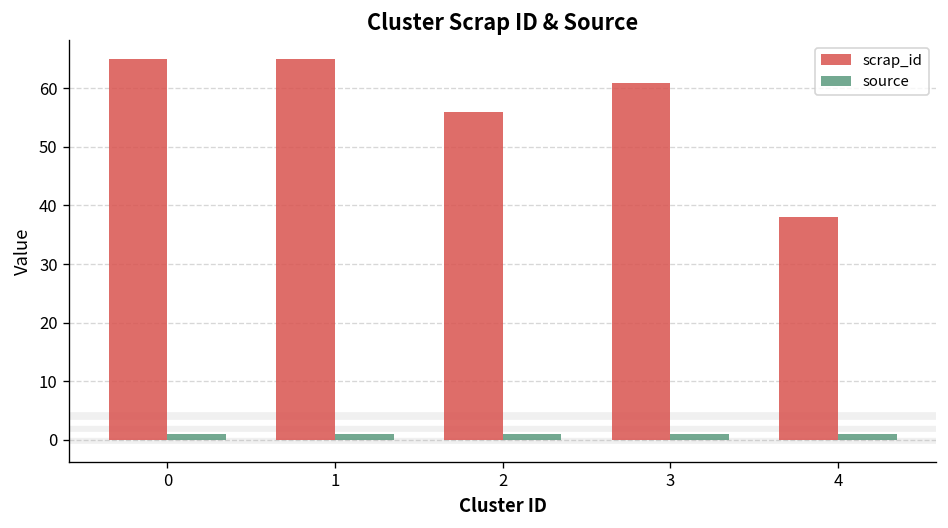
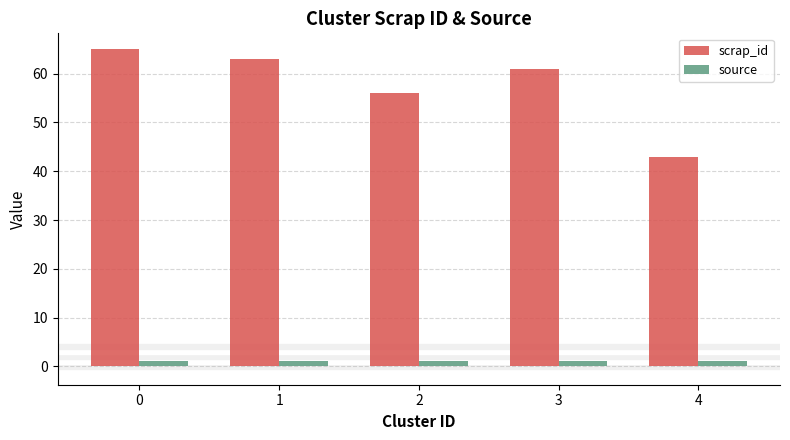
  {
    "scrap_id": {
      "0": 65,
-     "1": 65,
+     "1": 63,
      "2": 56,
      "3": 61,
-     "4": 38
+     "4": 43
    },
    "source": {
      "0": 1,
      "1": 1,
      "2": 1,
      "3": 1,
      "4": 1
    }
  }
